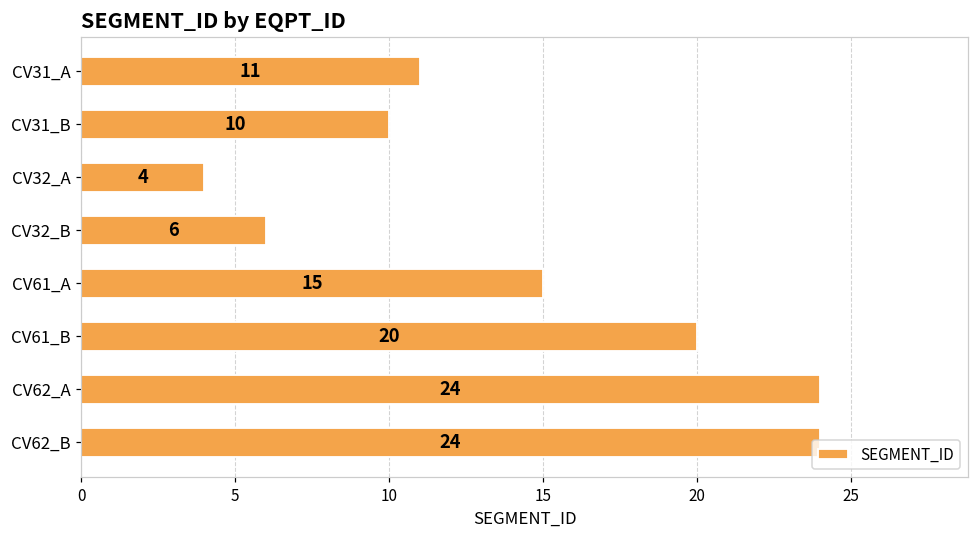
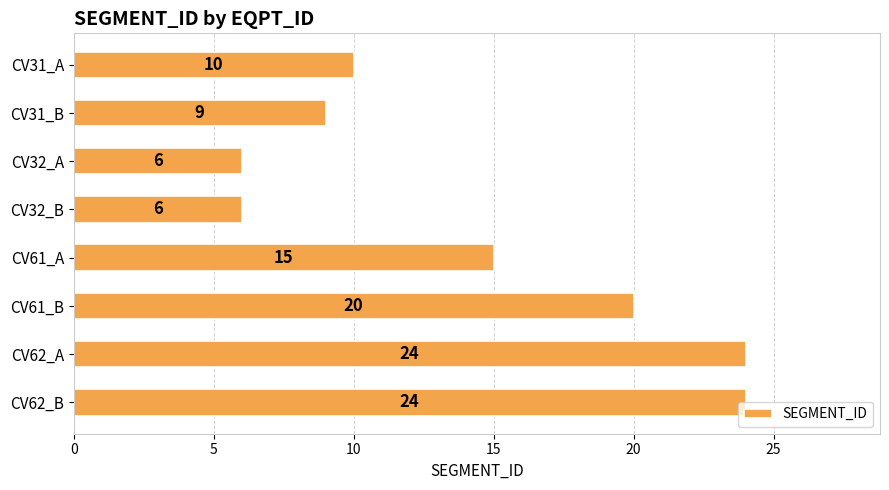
  {
-   "CV31_A": 11,
-   "CV31_B": 10,
-   "CV32_A": 4,
+   "CV31_A": 10,
+   "CV31_B": 9,
+   "CV32_A": 6,
    "CV32_B": 6,
    "CV61_A": 15,
    "CV61_B": 20,
    "CV62_A": 24
  }
